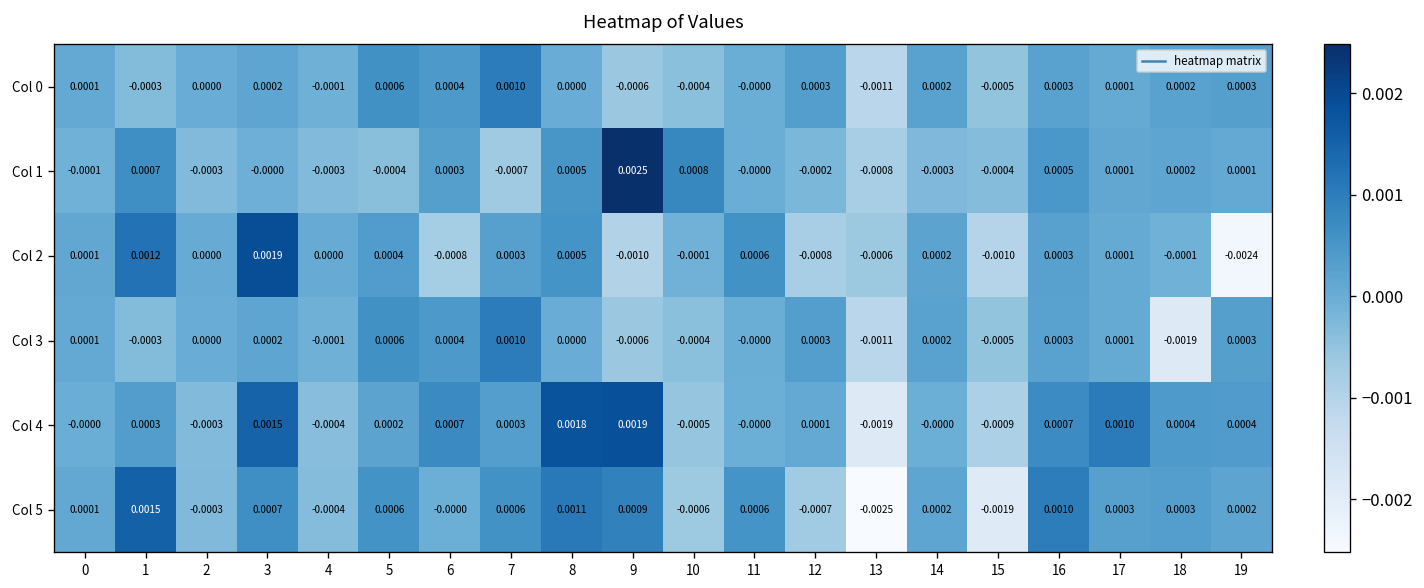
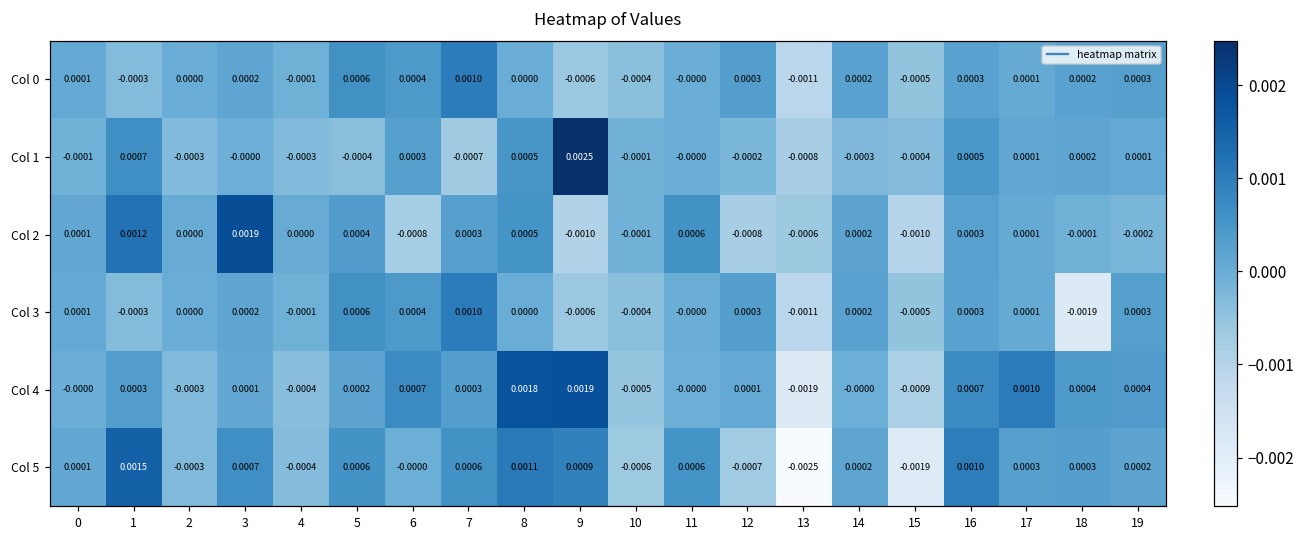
  {
    "Col 0": {
      "0": 0.0001,
      "1": -0.0003,
      "2": 0.0000,
      "3": 0.0002,
      "4": -0.0001,
      "5": 0.0006,
      "6": 0.0004,
      "7": 0.0010,
      "8": 0.0000,
      "9": -0.0006,
      "10": -0.0004,
      "11": -0.0000,
      "12": 0.0003,
      "13": -0.0011,
      "14": 0.0002,
      "15": -0.0005,
      "16": 0.0003,
      "17": 0.0001,
      "18": 0.0002,
      "19": 0.0003
    },
    "Col 1": {
      "0": -0.0001,
      "1": 0.0007,
      "2": -0.0003,
      "3": -0.0000,
      "4": -0.0003,
      "5": -0.0004,
      "6": 0.0003,
      "7": -0.0007,
      "8": 0.0005,
      "9": 0.0025,
-     "10": 0.0008,
+     "10": -0.0001,
      "11": -0.0000,
      "12": -0.0002,
      "13": -0.0008,
      "14": -0.0003,
      "15": -0.0004,
      "16": 0.0005,
      "17": 0.0001,
      "18": 0.0002,
      "19": 0.0001
    },
    "Col 2": {
      "0": 0.0001,
      "1": 0.0012,
      "2": 0.0000,
      "3": 0.0019,
      "4": 0.0000,
      "5": 0.0004,
      "6": -0.0008,
      "7": 0.0003,
      "8": 0.0005,
      "9": -0.0010,
      "10": -0.0001,
      "11": 0.0006,
      "12": -0.0008,
      "13": -0.0006,
      "14": 0.0002,
      "15": -0.0010,
      "16": 0.0003,
      "17": 0.0001,
      "18": -0.0001,
-     "19": -0.0024
+     "19": -0.0002
    },
    "Col 3": {
      "0": 0.0001,
      "1": -0.0003,
      "2": 0.0000,
      "3": 0.0002,
      "4": -0.0001,
      "5": 0.0006,
      "6": 0.0004,
      "7": 0.0010,
      "8": 0.0000,
      "9": -0.0006,
      "10": -0.0004,
      "11": -0.0000,
      "12": 0.0003,
      "13": -0.0011,
      "14": 0.0002,
      "15": -0.0005,
      "16": 0.0003,
      "17": 0.0001,
      "18": -0.0019,
      "19": 0.0003
    },
    "Col 4": {
      "0": -0.0000,
      "1": 0.0003,
      "2": -0.0003,
-     "3": 0.0015,
+     "3": 0.0001,
      "4": -0.0004,
      "5": 0.0002,
      "6": 0.0007,
      "7": 0.0003,
      "8": 0.0018,
      "9": 0.0019,
      "10": -0.0005,
      "11": -0.0000,
      "12": 0.0001,
      "13": -0.0019,
      "14": -0.0000,
      "15": -0.0009,
      "16": 0.0007,
      "17": 0.0010,
      "18": 0.0004,
      "19": 0.0004
    },
    "Col 5": {
      "0": 0.0001,
      "1": 0.0015,
      "2": -0.0003,
      "3": 0.0007,
      "4": -0.0004,
      "5": 0.0006,
      "6": -0.0000,
      "7": 0.0006,
      "8": 0.0011,
      "9": 0.0009,
      "10": -0.0006,
      "11": 0.0006,
      "12": -0.0007,
      "13": -0.0025,
      "14": 0.0002,
      "15": -0.0019,
      "16": 0.0010,
      "17": 0.0003,
      "18": 0.0003,
      "19": 0.0002
    }
  }
